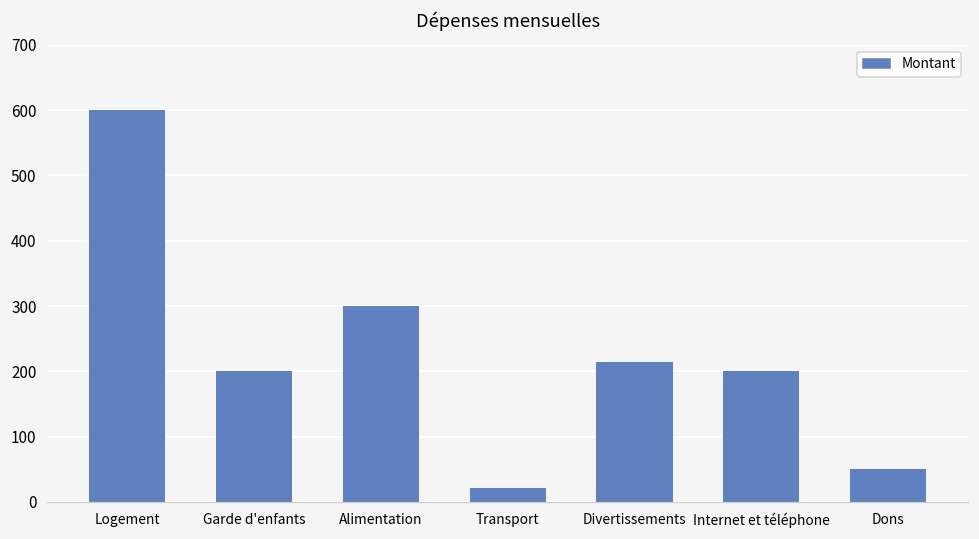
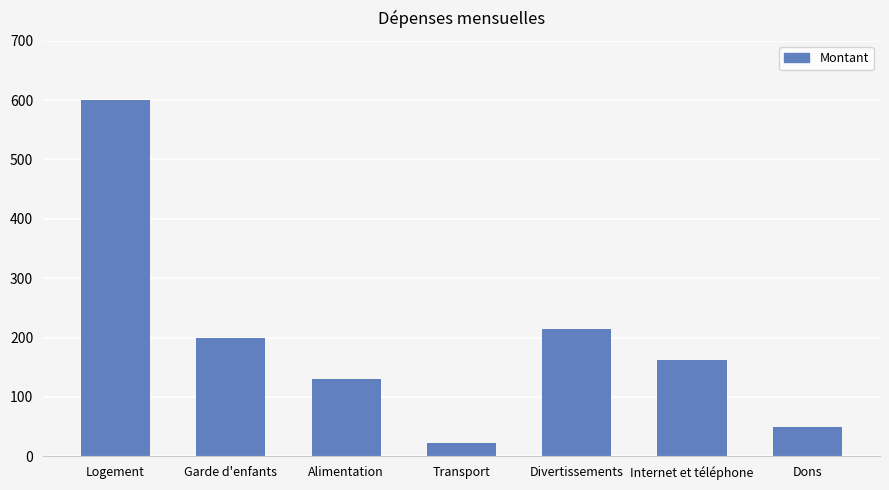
  {
    "Logement": 600,
    "Garde d'enfants": 200,
-   "Alimentation": 300,
+   "Alimentation": 130,
    "Transport": 20,
    "Divertissements": 210,
-   "Internet et téléphone": 200,
+   "Internet et téléphone": 160,
    "Dons": 50
  }
